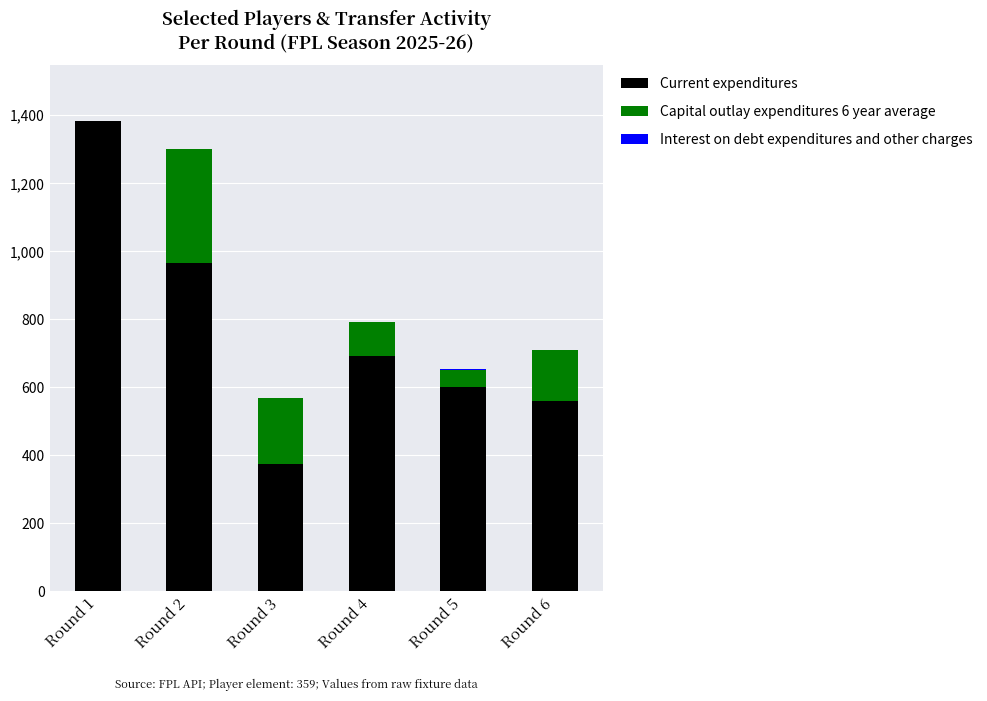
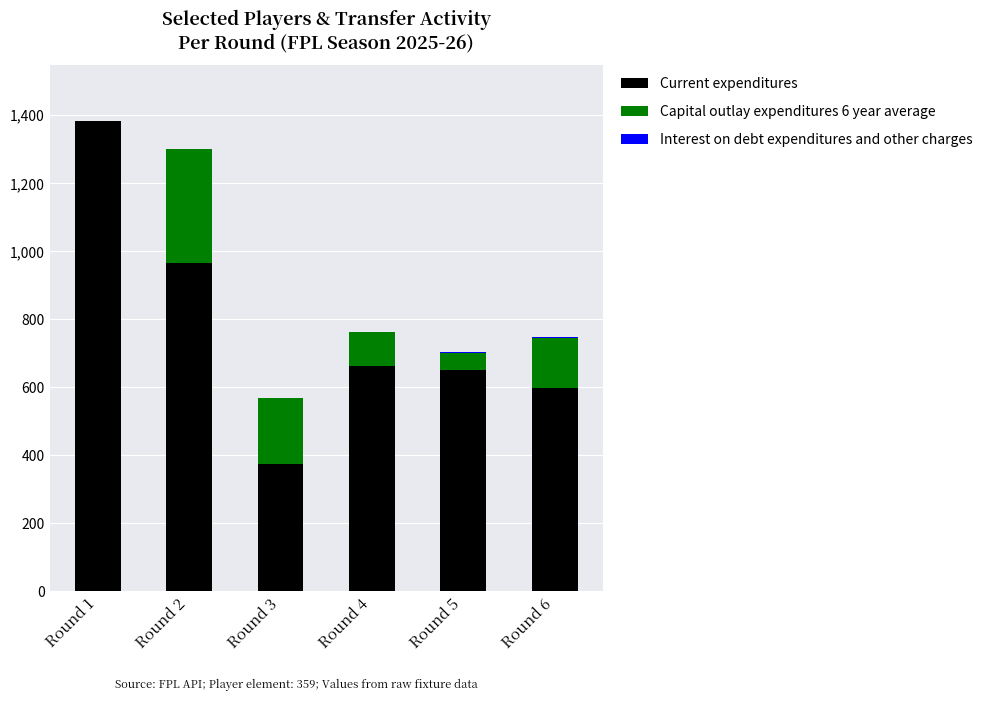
  {
    "Current expenditures": {
      "Round 1": "1,380",
      "Round 2": "970",
      "Round 3": "380",
-     "Round 4": "690",
-     "Round 5": "600",
-     "Round 6": "560"
+     "Round 4": "660",
+     "Round 5": "650",
+     "Round 6": "600"
    },
    "Capital outlay expenditures 6 year average": {
      "Round 1": "0",
      "Round 2": "340",
      "Round 3": "200",
      "Round 4": "100",
      "Round 5": "50",
      "Round 6": "150"
    },
    "Interest on debt expenditures and other charges": {
      "Round 1": "0",
      "Round 2": "0",
      "Round 3": "0",
      "Round 4": "0"
    }
  }
